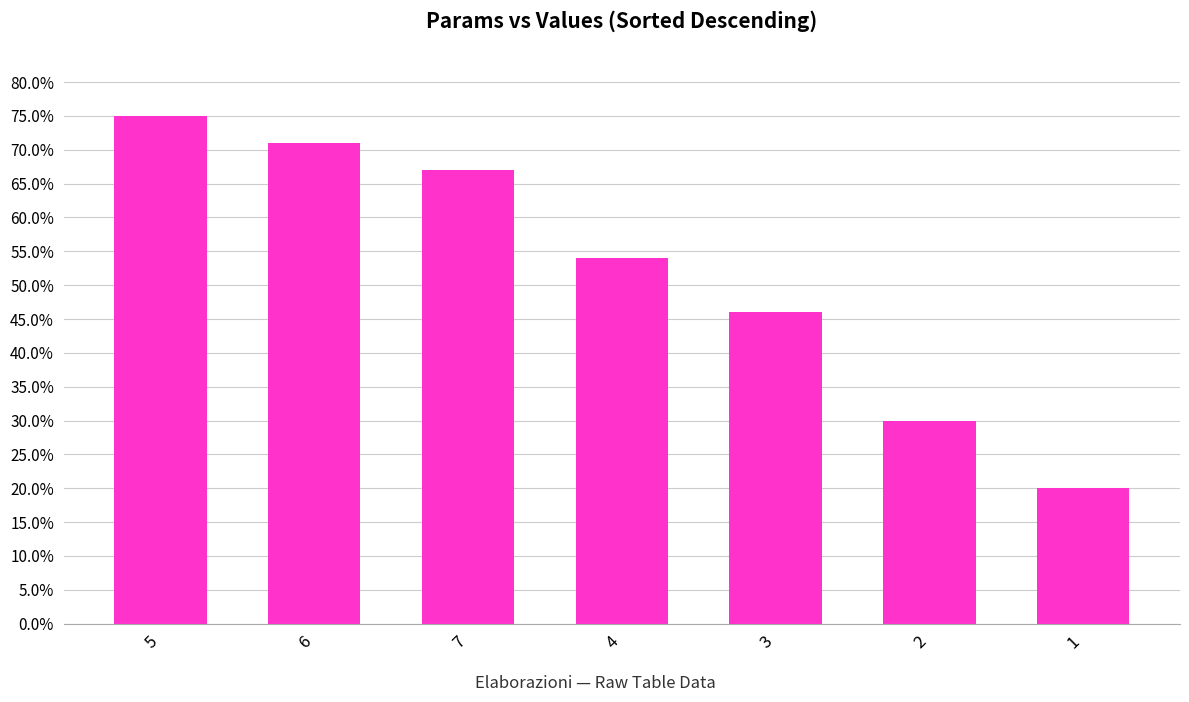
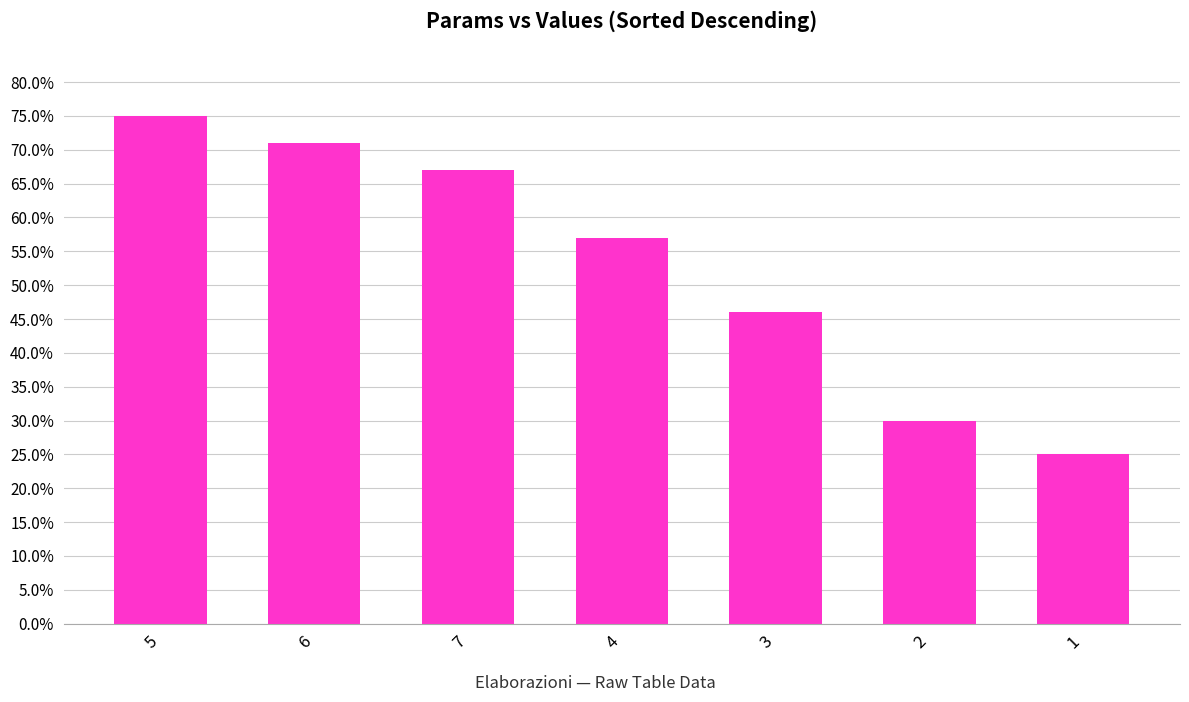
  {
    "5": "75%",
    "6": "71%",
    "7": "67%",
-   "4": "54%",
+   "4": "57%",
    "3": "46%",
    "2": "30%",
-   "1": "20%"
+   "1": "25%"
  }
